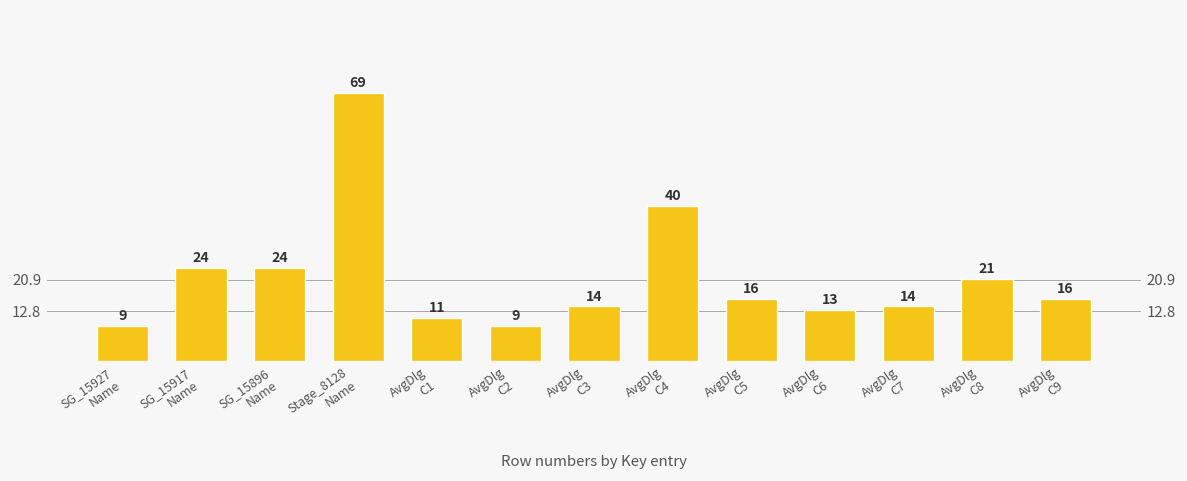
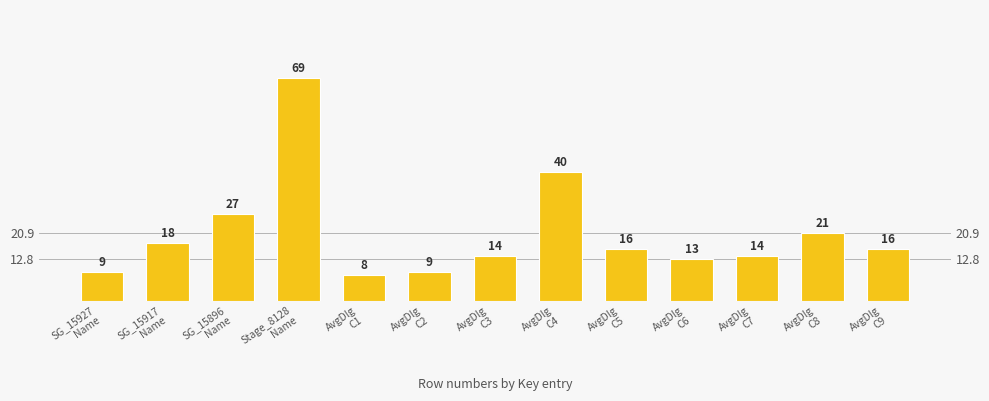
  {
    "SG_15927 Name": 9,
-   "SG_15917 Name": 24,
-   "SG_15896 Name": 24,
+   "SG_15917 Name": 18,
+   "SG_15896 Name": 27,
    "Stage_8128 Name": 69,
-   "AvgDlg C1": 11,
+   "AvgDlg C1": 8,
    "AvgDlg C2": 9,
    "AvgDlg C3": 14,
    "AvgDlg C4": 40,
    "AvgDlg C5": 16,
    "AvgDlg C6": 13,
    "AvgDlg C7": 14,
    "AvgDlg C8": 21,
    "AvgDlg C9": 16
  }
